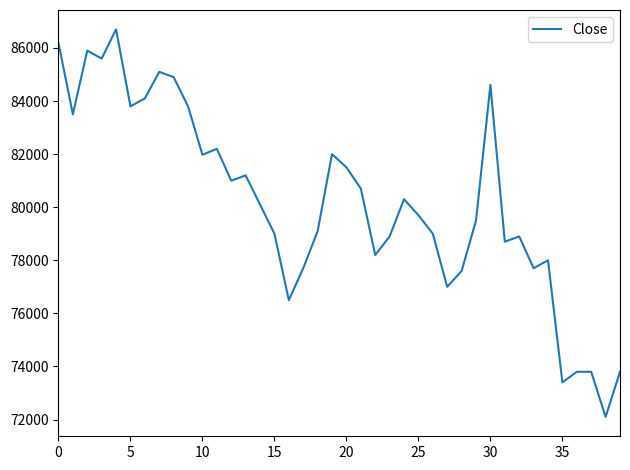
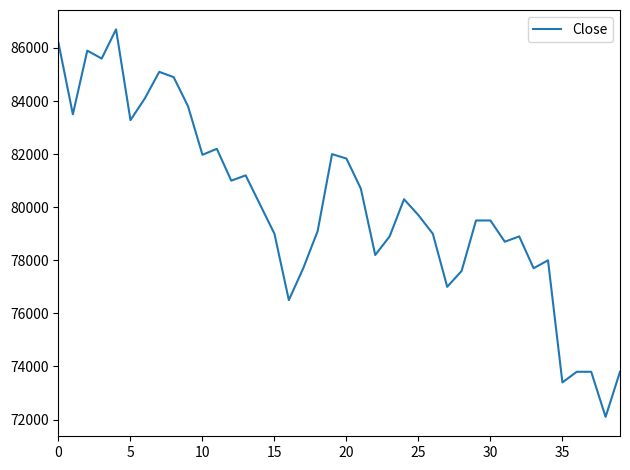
  {
    "0": 86200,
-   "5": 83800,
+   "5": 83300,
    "10": 82000,
    "15": 79000,
-   "20": 81500,
+   "20": 81800,
    "25": 79700,
-   "30": 84600,
+   "30": 79500,
    "35": 73400
  }
